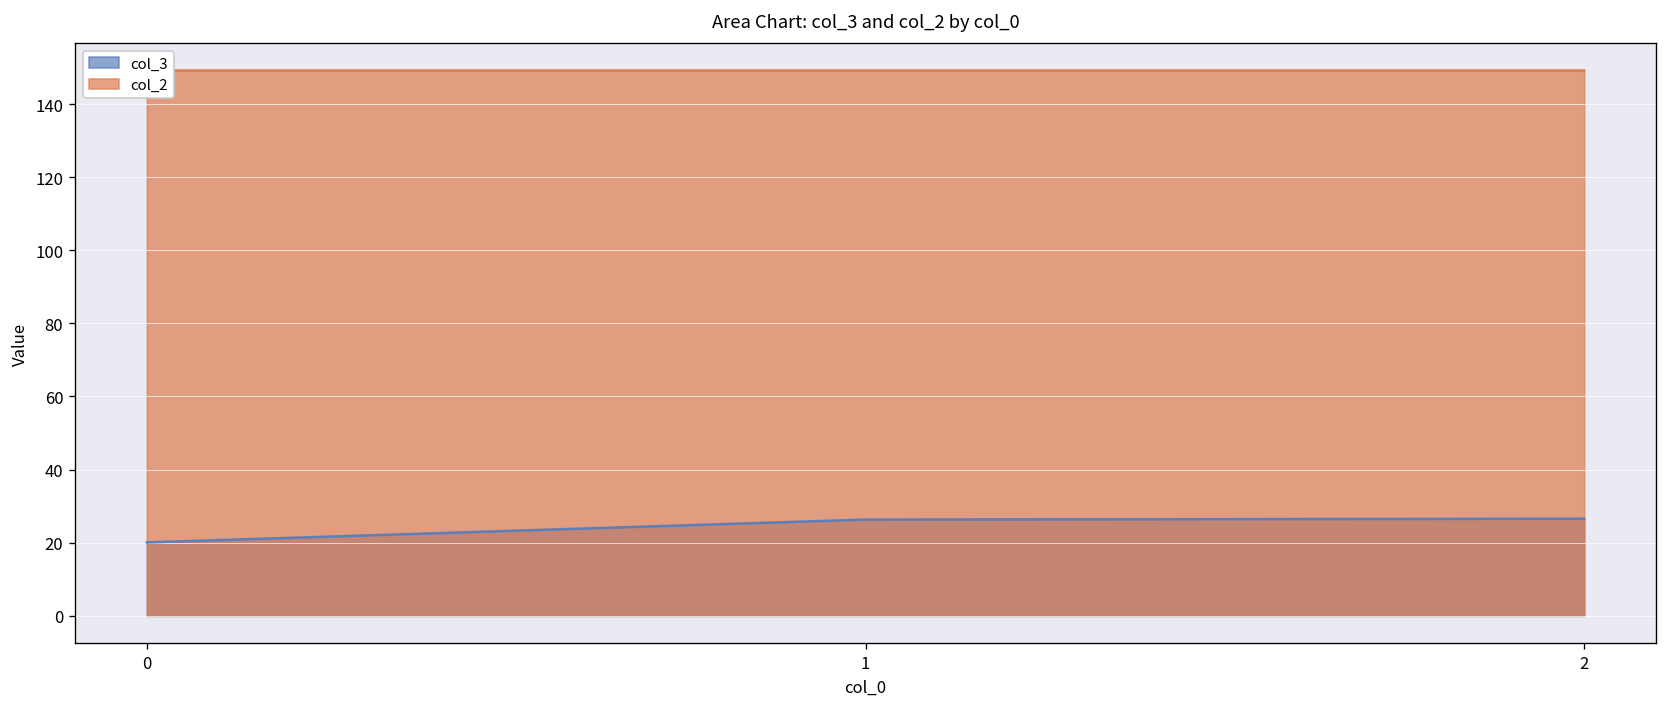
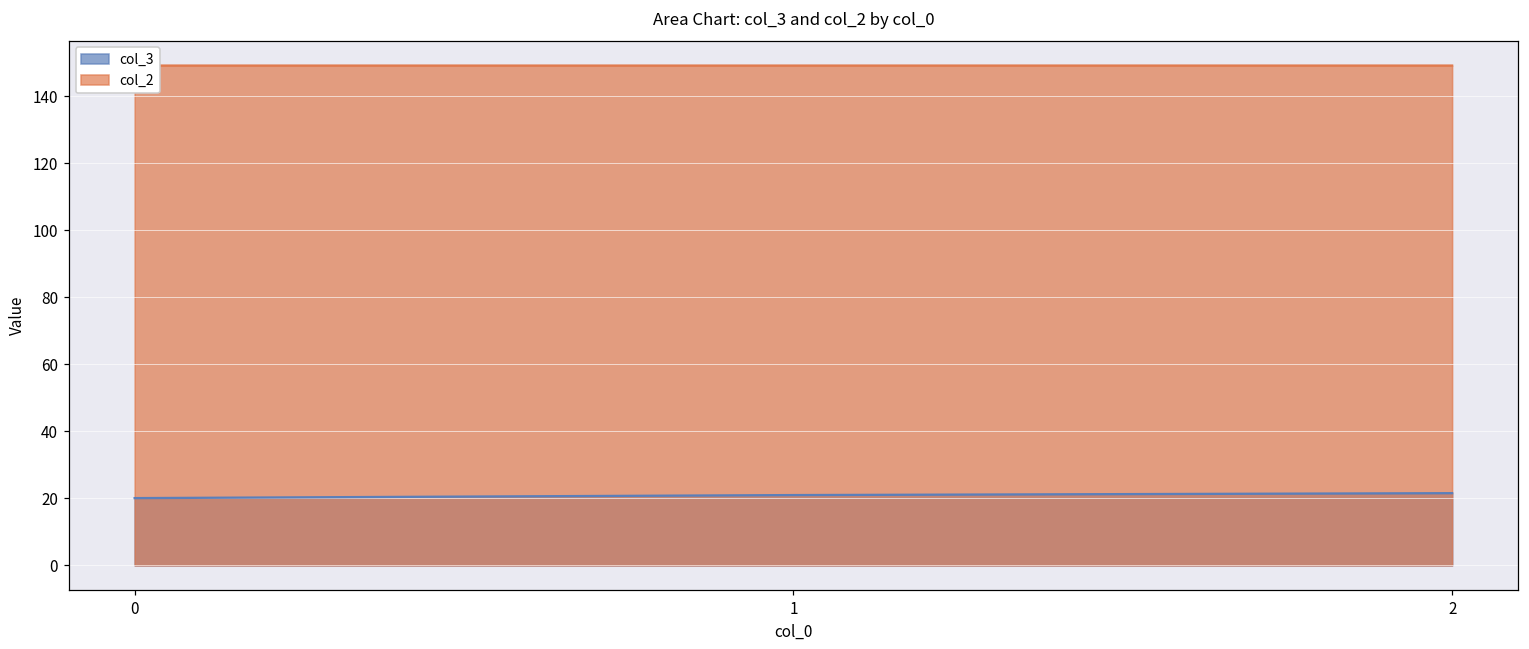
  {
    "col_3": {
      "0": 20,
-     "1": 26,
-     "2": 27
+     "1": 21,
+     "2": 22
    },
    "col_2": {
      "1": 149,
      "2": 149
    }
  }
